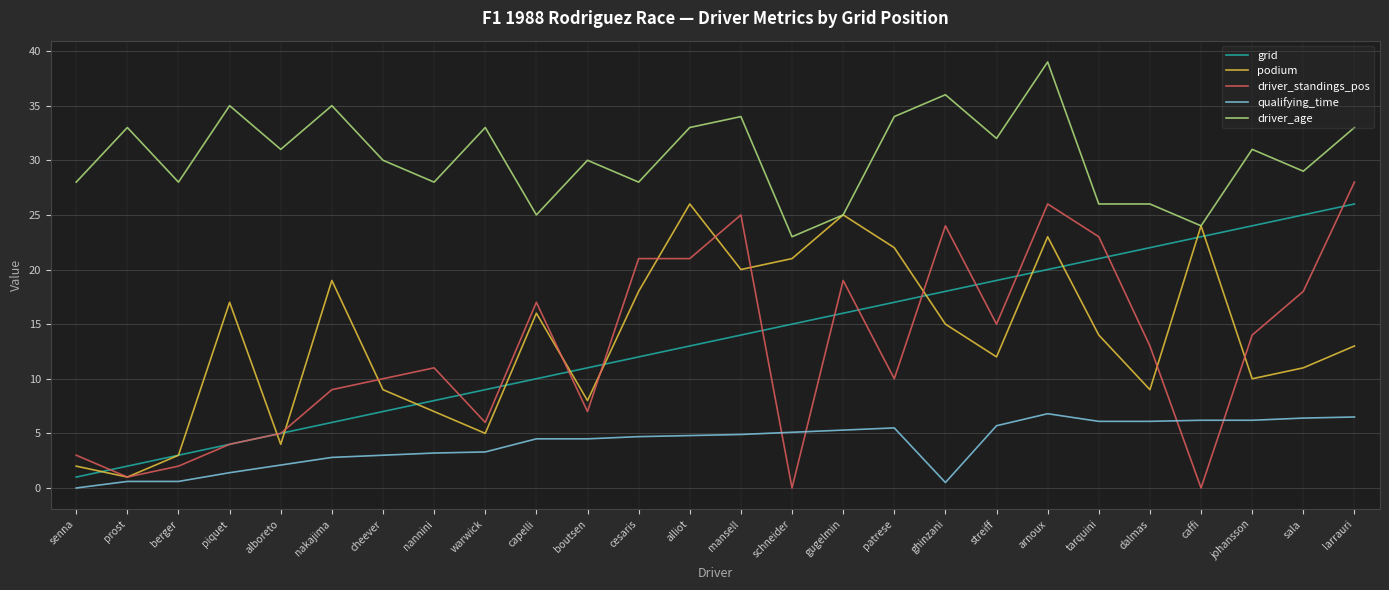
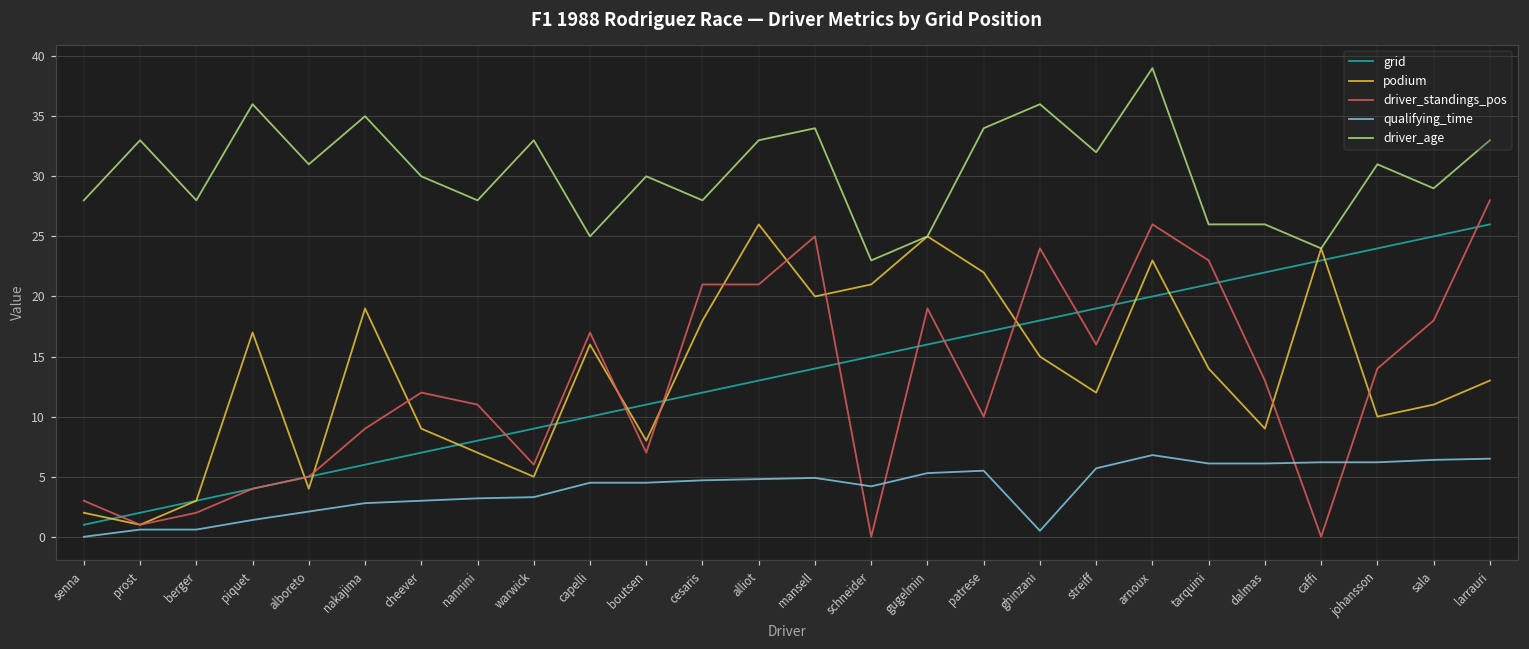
  {
    "grid": {
      "senna": 1.0,
      "prost": 2.0,
      "nakajima": 6.0,
      "cheever": 7.0,
      "nannini": 8.0,
      "warwick": 9.0,
      "capelli": 10.0,
      "boutsen": 11.0,
      "cesaris": 12.0,
      "alliot": 13.0,
      "mansell": 14.0,
      "schneider": 15.0,
      "gugelmin": 16.0,
      "patrese": 17.0,
      "ghinzani": 18.0,
      "streiff": 19.0,
      "arnoux": 20.0,
      "tarquini": 21.0,
      "dalmas": 22.0,
      "caffi": 23.0,
      "johansson": 24.0,
      "sala": 25.0,
      "larrauri": 26.0
    },
    "podium": {
      "senna": 2.0,
      "piquet": 17.0,
      "alboreto": 4.0,
      "nakajima": 19.0,
      "cheever": 9.0,
      "nannini": 7.0,
      "warwick": 5.0,
      "capelli": 16.0,
      "boutsen": 8.0,
      "cesaris": 18.0,
      "alliot": 26.0,
      "mansell": 20.0,
      "schneider": 21.0,
      "patrese": 22.0,
      "ghinzani": 15.0,
      "streiff": 12.0,
      "arnoux": 23.0,
      "tarquini": 14.0,
      "dalmas": 9.0,
      "johansson": 10.0,
      "sala": 11.0,
      "larrauri": 13.0
    },
    "driver_standings_pos": {
      "senna": 3,
      "berger": 2,
      "nakajima": 9,
-     "cheever": 10,
+     "cheever": 12,
      "nannini": 11,
      "warwick": 6,
      "capelli": 17,
      "boutsen": 7,
      "cesaris": 21,
      "alliot": 21,
      "mansell": 25,
      "schneider": 0,
      "gugelmin": 19,
      "patrese": 10,
      "ghinzani": 24,
-     "streiff": 15,
+     "streiff": 16,
      "arnoux": 26,
      "tarquini": 23,
      "dalmas": 13,
      "caffi": 0,
      "johansson": 14,
      "sala": 18,
      "larrauri": 28
    },
    "qualifying_time": {
      "senna": 0.0,
      "prost": 0.6,
      "berger": 0.6,
      "piquet": 1.4,
      "alboreto": 2.1,
      "nakajima": 2.8,
      "cheever": 3.0,
      "nannini": 3.2,
      "warwick": 3.3,
      "capelli": 4.5,
      "boutsen": 4.5,
      "cesaris": 4.7,
      "alliot": 4.8,
      "mansell": 4.9,
-     "schneider": 5.1,
+     "schneider": 4.2,
      "gugelmin": 5.3,
      "patrese": 5.5,
      "ghinzani": 0.5,
      "streiff": 5.7,
      "arnoux": 6.8,
      "tarquini": 6.1,
      "dalmas": 6.1,
      "caffi": 6.2,
      "johansson": 6.2,
      "sala": 6.4,
      "larrauri": 6.5
    },
    "driver_age": {
      "senna": 28,
      "prost": 33,
      "berger": 28,
-     "piquet": 35,
+     "piquet": 36,
      "alboreto": 31,
      "nakajima": 35,
      "cheever": 30,
      "nannini": 28,
      "warwick": 33,
      "capelli": 25,
      "boutsen": 30,
      "cesaris": 28,
      "alliot": 33,
      "mansell": 34,
      "schneider": 23,
      "patrese": 34,
      "ghinzani": 36,
      "streiff": 32,
      "arnoux": 39,
      "tarquini": 26,
      "dalmas": 26,
      "johansson": 31,
      "sala": 29
    }
  }
